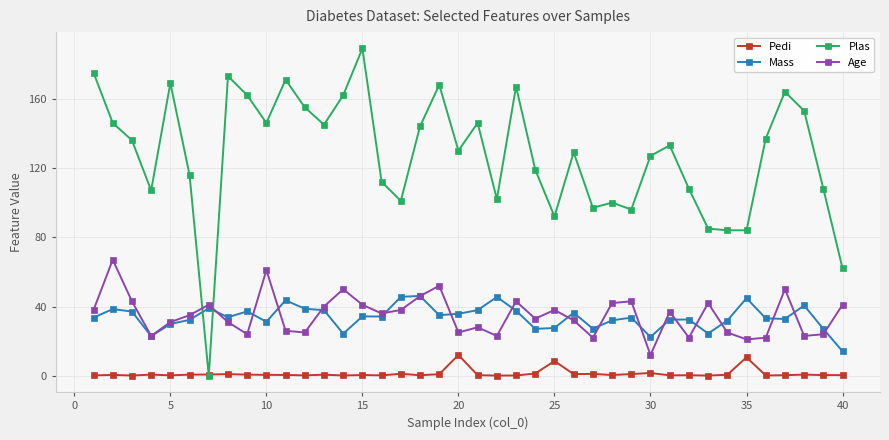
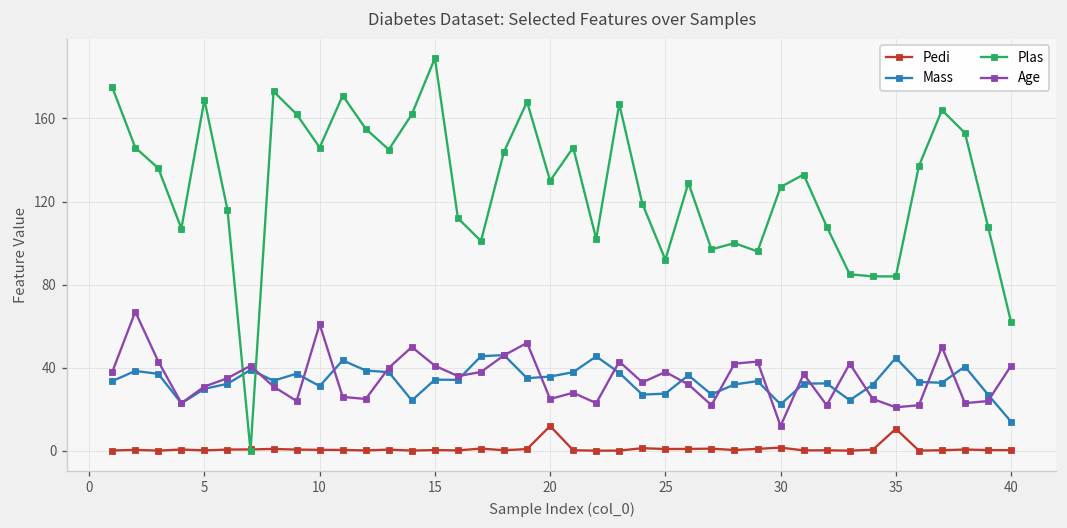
  {
    "Pedi": {
      "5": 0,
      "10": 1,
      "15": 0,
      "20": 12,
-     "25": 8,
+     "25": 1,
      "30": 2,
      "35": 11,
      "40": 0
    },
    "Mass": {
      "10": 31,
      "15": 34,
      "20": 36,
      "25": 28,
      "30": 22,
      "35": 45,
      "40": 14
    },
    "Plas": {
      "5": 169,
      "10": 146,
      "15": 189,
      "20": 130,
      "25": 92,
      "30": 127,
      "35": 84,
      "40": 62
    },
    "Age": {
      "10": 61,
      "15": 41,
      "20": 25,
      "25": 38,
      "30": 12,
      "35": 21,
      "40": 41
    }
  }
